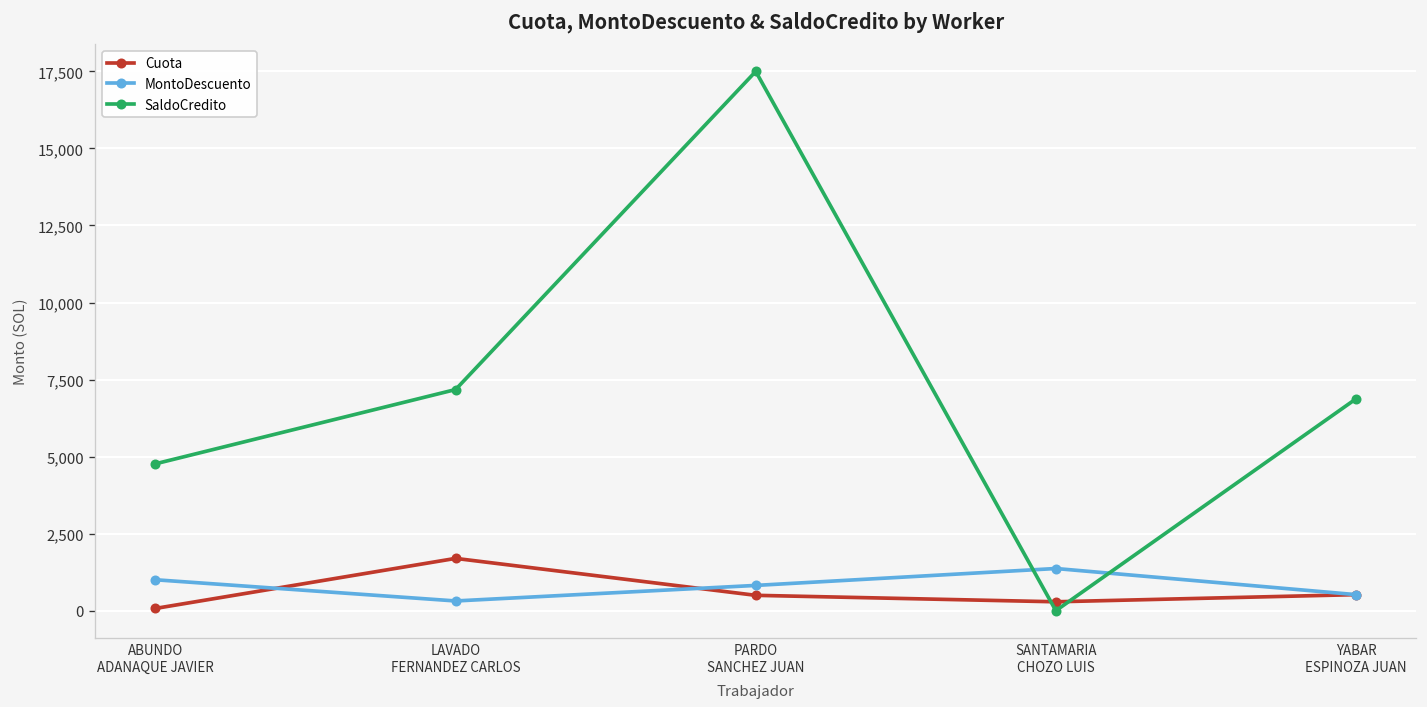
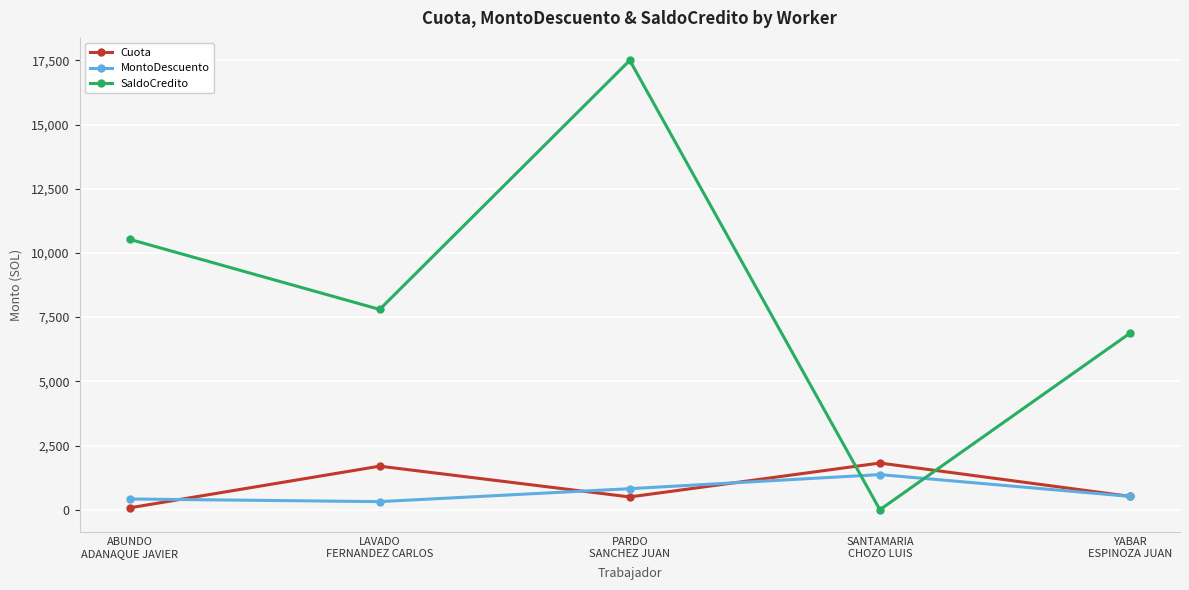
  {
    "Cuota": {
      "ABUNDO ADANAQUE JAVIER": "100",
      "LAVADO FERNANDEZ CARLOS": "1,700",
      "PARDO SANCHEZ JUAN": "500",
-     "SANTAMARIA CHOZO LUIS": "300"
+     "SANTAMARIA CHOZO LUIS": "1,800"
    },
    "MontoDescuento": {
-     "ABUNDO ADANAQUE JAVIER": "1,000",
+     "ABUNDO ADANAQUE JAVIER": "400",
      "LAVADO FERNANDEZ CARLOS": "300",
      "PARDO SANCHEZ JUAN": "800",
      "SANTAMARIA CHOZO LUIS": "1,400"
    },
    "SaldoCredito": {
-     "ABUNDO ADANAQUE JAVIER": "4,800",
-     "LAVADO FERNANDEZ CARLOS": "7,200",
+     "ABUNDO ADANAQUE JAVIER": "10,500",
+     "LAVADO FERNANDEZ CARLOS": "7,800",
      "PARDO SANCHEZ JUAN": "17,500",
      "SANTAMARIA CHOZO LUIS": "0",
      "YABAR ESPINOZA JUAN": "6,900"
    }
  }
